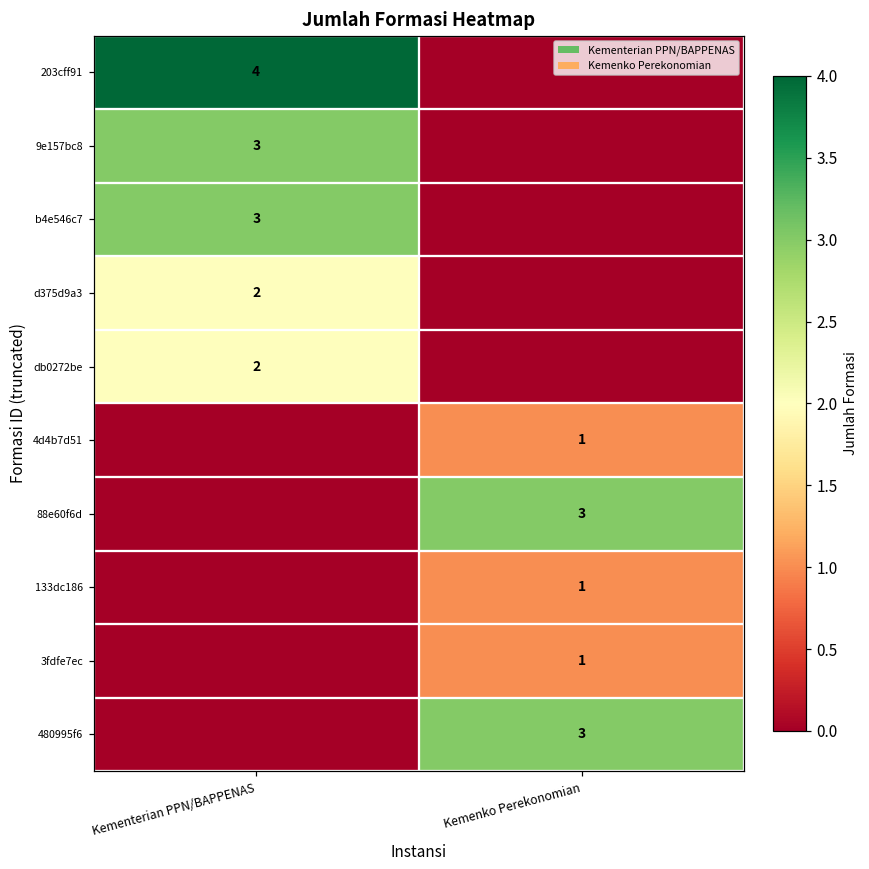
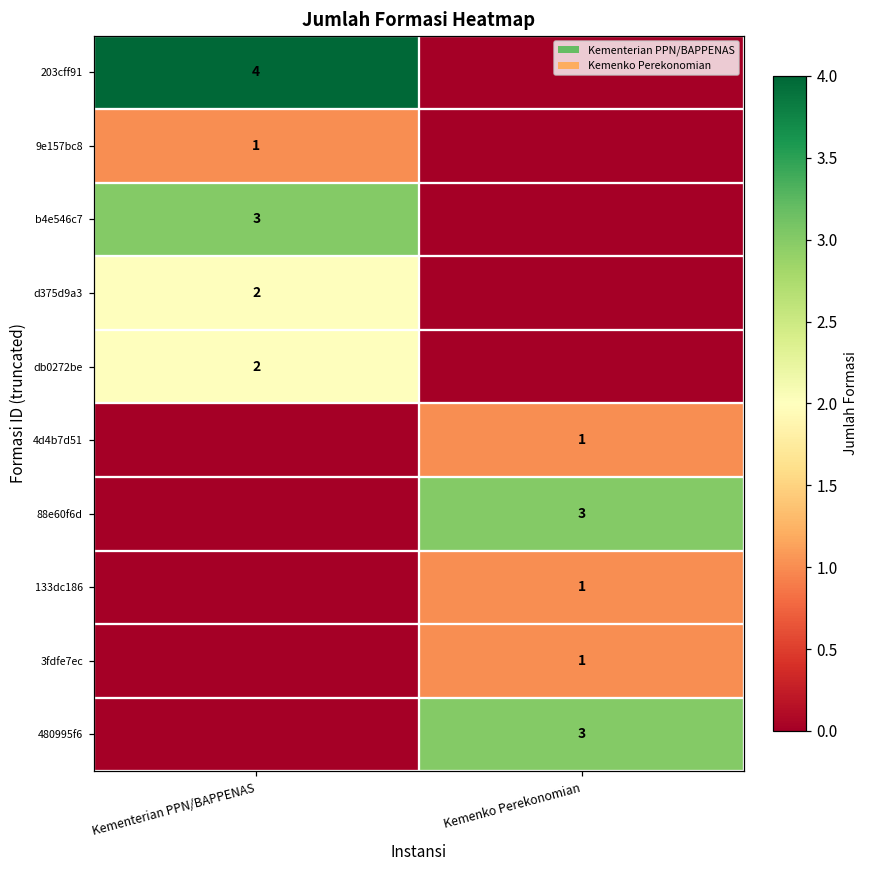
  {
    "203cff91": {
      "Kementerian PPN/BAPPENAS": 4
    },
    "9e157bc8": {
-     "Kementerian PPN/BAPPENAS": 3
+     "Kementerian PPN/BAPPENAS": 1
    },
    "b4e546c7": {
      "Kementerian PPN/BAPPENAS": 3
    },
    "d375d9a3": {
      "Kementerian PPN/BAPPENAS": 2
    },
    "db0272be": {
      "Kementerian PPN/BAPPENAS": 2
    },
    "4d4b7d51": {
      "Kemenko Perekonomian": 1
    },
    "88e60f6d": {
      "Kemenko Perekonomian": 3
    },
    "133dc186": {
      "Kemenko Perekonomian": 1
    },
    "3fdfe7ec": {
      "Kemenko Perekonomian": 1
    },
    "480995f6": {
      "Kemenko Perekonomian": 3
    }
  }
